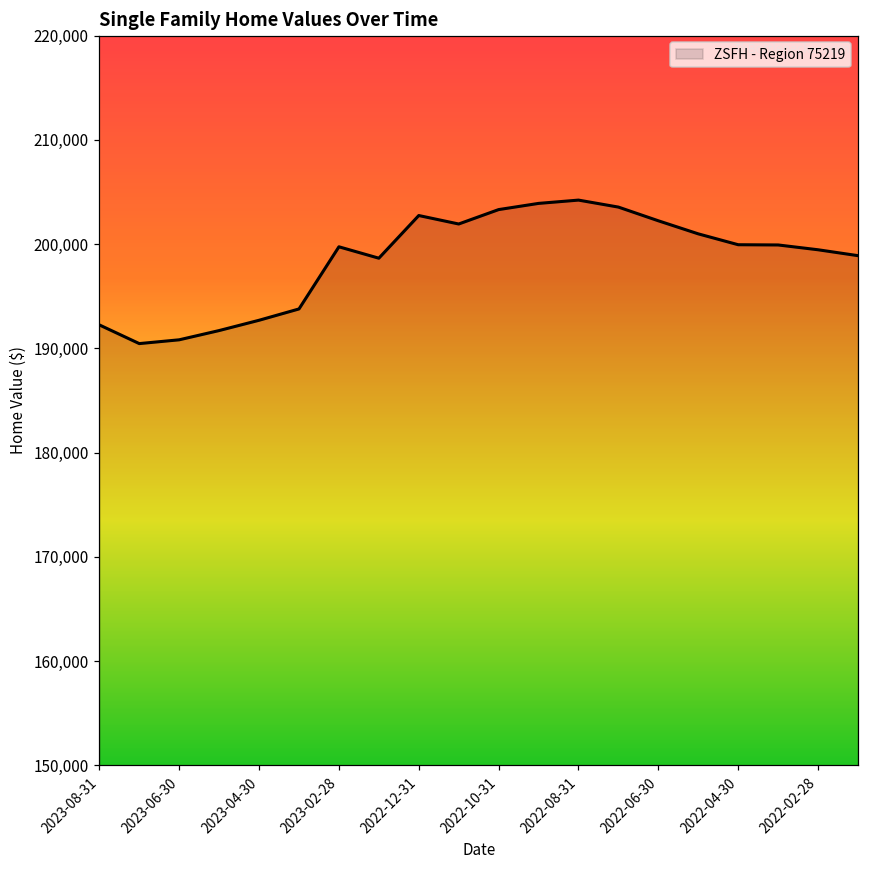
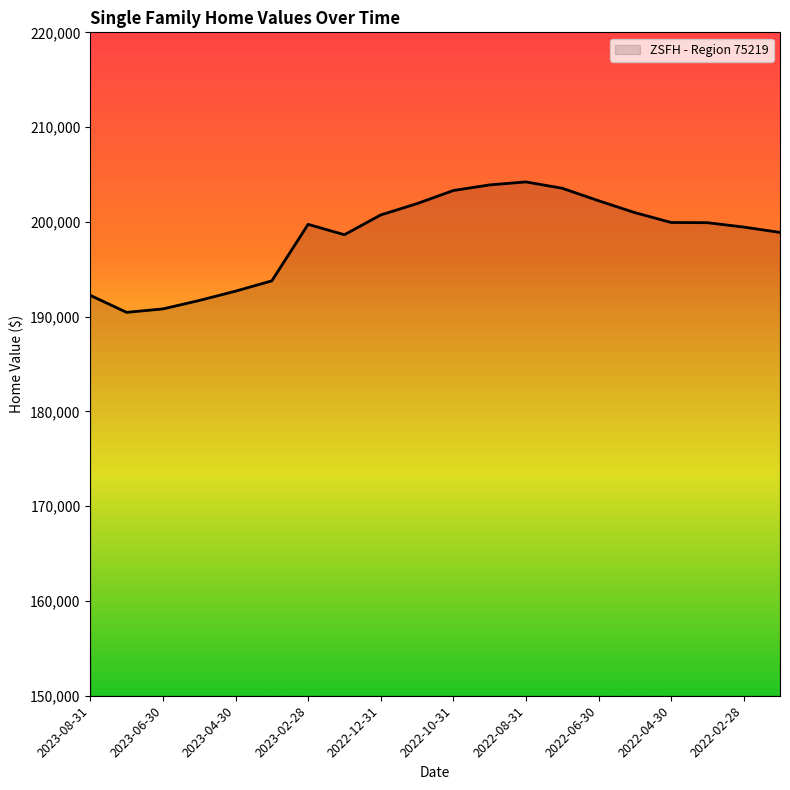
  {
    "2023-08-31": "192,000",
    "2023-06-30": "191,000",
    "2023-04-30": "193,000",
    "2023-02-28": "200,000",
-   "2022-12-31": "203,000",
+   "2022-12-31": "201,000",
    "2022-10-31": "203,000",
    "2022-08-31": "204,000",
    "2022-06-30": "202,000",
    "2022-04-30": "200,000",
    "2022-02-28": "199,000"
  }
